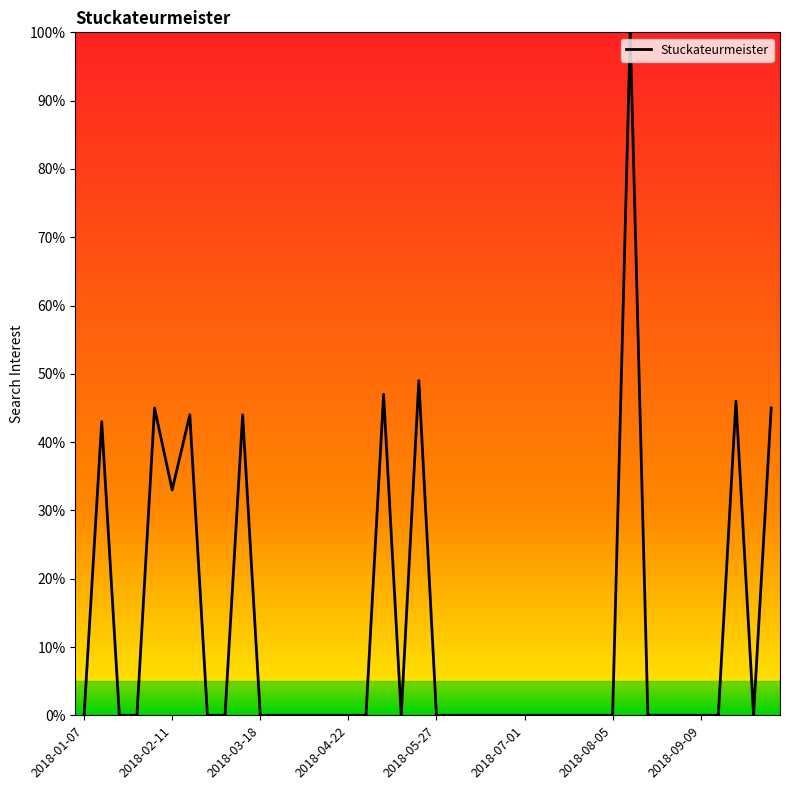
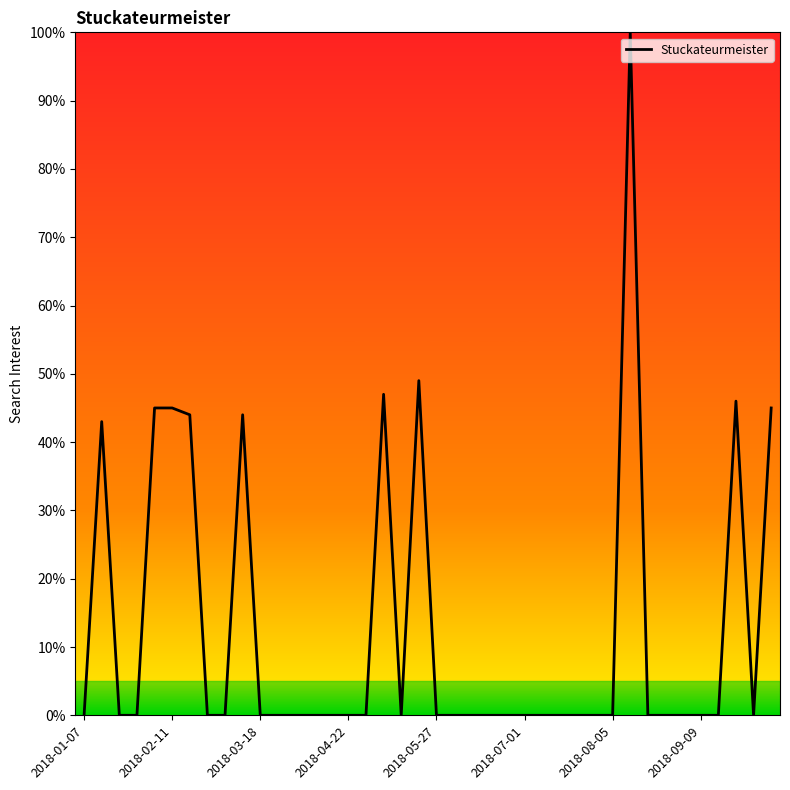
  {
-   "2018-02-11": "33%"
+   "2018-02-11": "45%"
  }
